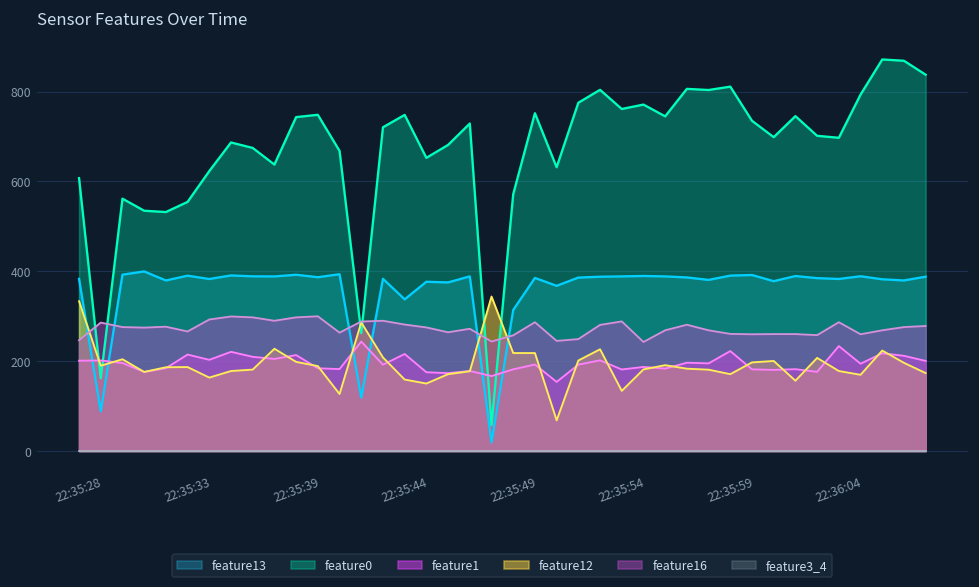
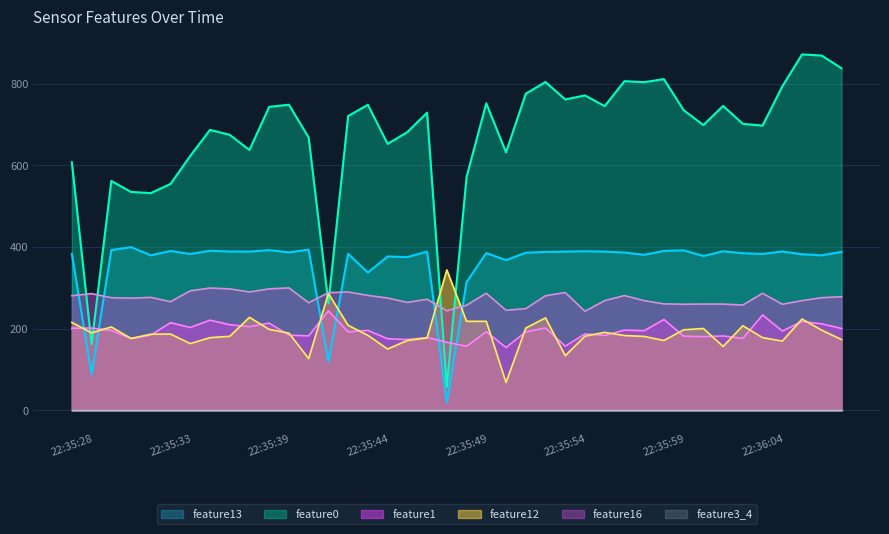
  {
    "feature1": {
      "22:35:28": 200,
      "22:35:33": 210,
      "22:35:39": 210,
-     "22:35:44": 220,
-     "22:35:49": 180,
-     "22:35:54": 180,
+     "22:35:44": 200,
+     "22:35:49": 160,
+     "22:35:54": 160,
      "22:35:59": 220,
      "22:36:04": 230
    },
    "feature12": {
-     "22:35:28": 330,
+     "22:35:28": 220,
      "22:35:33": 190,
      "22:35:39": 200,
-     "22:35:44": 160,
+     "22:35:44": 180,
      "22:35:49": 220,
      "22:35:54": 130,
      "22:35:59": 170,
      "22:36:04": 180
    },
    "feature16": {
-     "22:35:28": 250,
+     "22:35:28": 280,
      "22:35:33": 270,
      "22:35:39": 300,
      "22:35:44": 280,
      "22:35:49": 260,
      "22:35:54": 290,
      "22:35:59": 260,
      "22:36:04": 290
    }
  }
